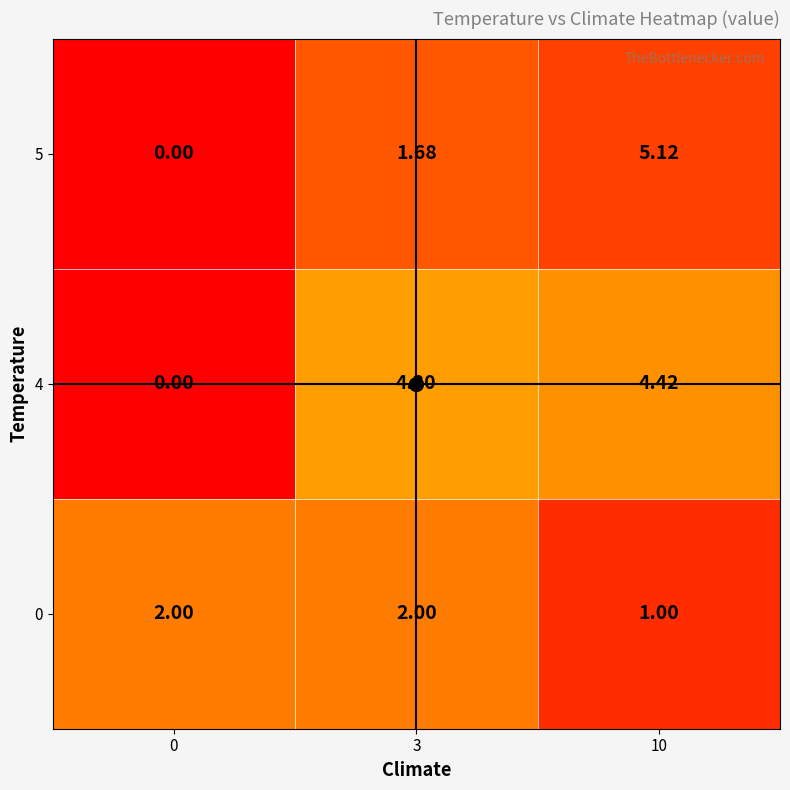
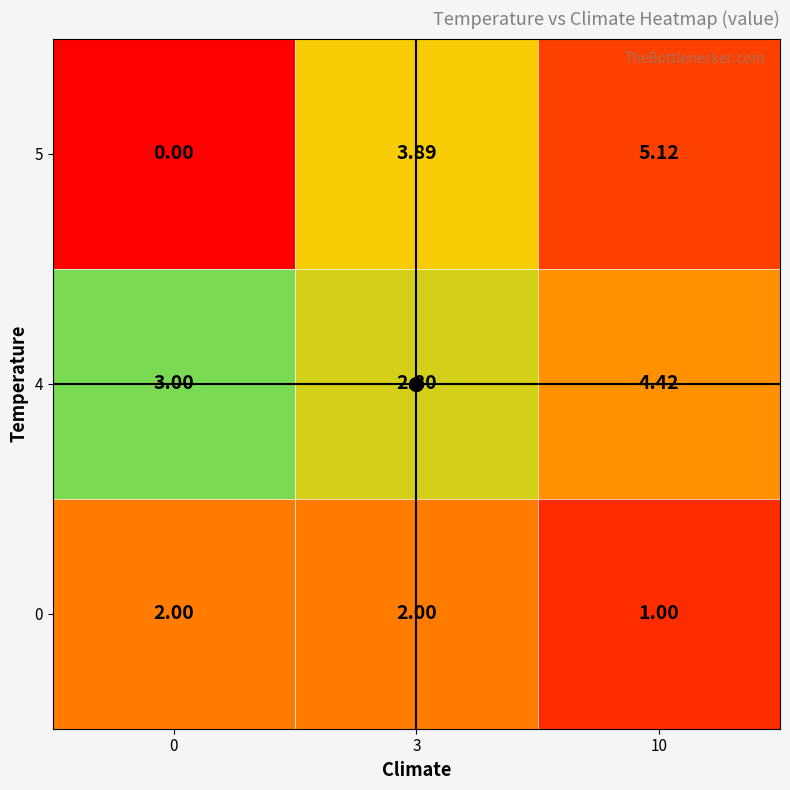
  {
    "5": {
      "0": 0.00,
-     "3": 1.68
+     "3": 3.89
    },
    "4": {
-     "0": 0.00,
-     "3": 4.30,
+     "0": 3.00,
+     "3": 2.80,
      "10": 4.42
    },
    "0": {
      "0": 2.00,
      "3": 2.00,
      "10": 1.00
    }
  }
